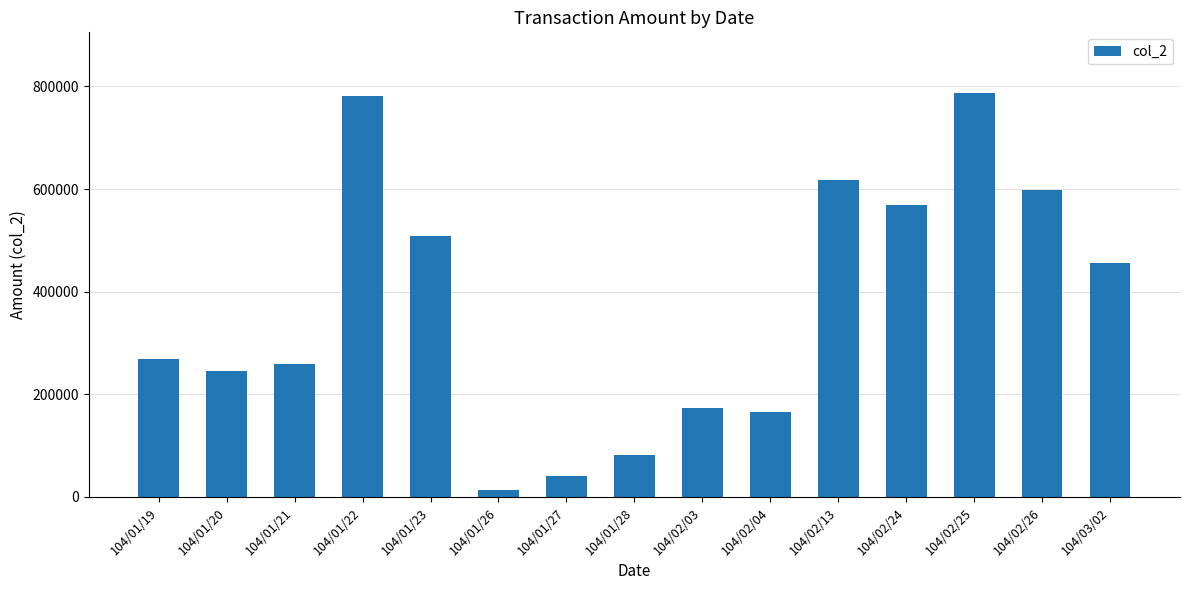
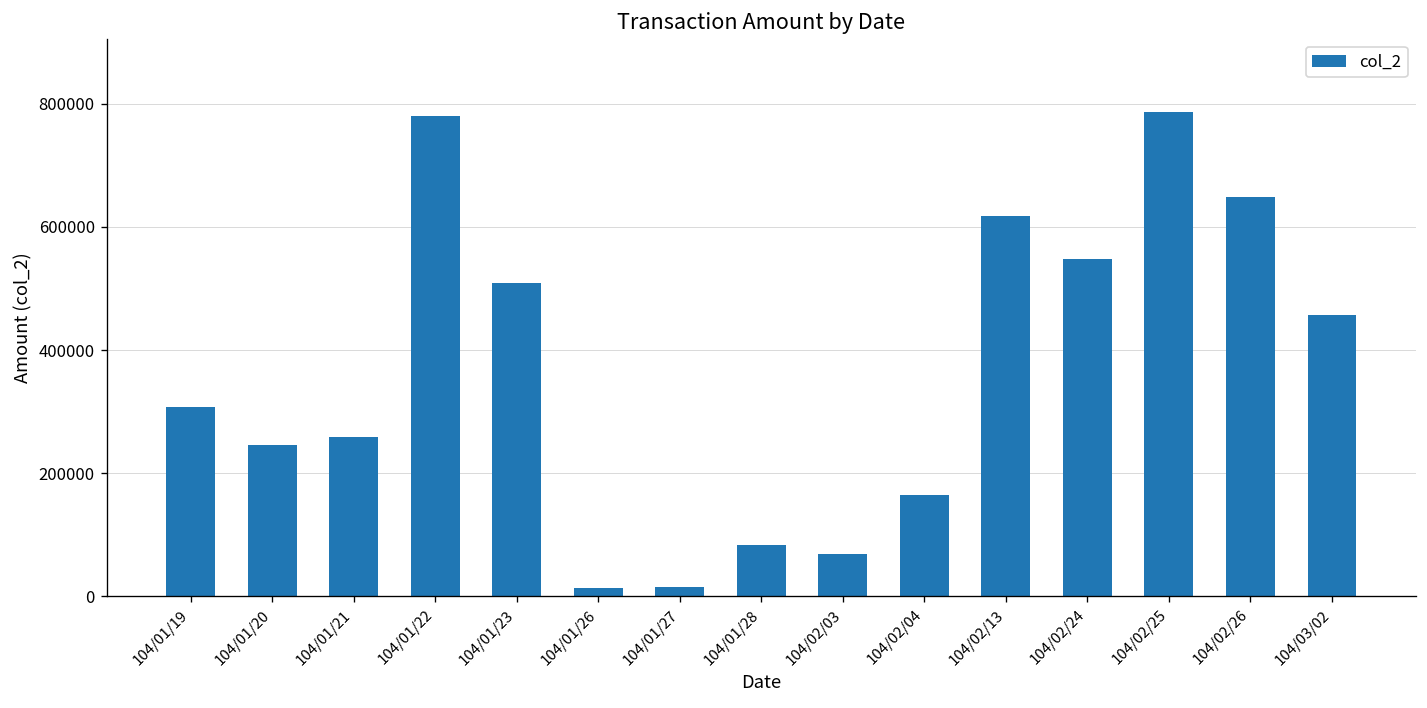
  {
-   "104/01/19": 270000,
+   "104/01/19": 310000,
    "104/01/20": 250000,
    "104/01/21": 260000,
    "104/01/22": 780000,
    "104/01/23": 510000,
    "104/01/26": 10000,
-   "104/01/27": 40000,
+   "104/01/27": 10000,
    "104/01/28": 80000,
-   "104/02/03": 170000,
+   "104/02/03": 70000,
    "104/02/04": 160000,
    "104/02/13": 620000,
-   "104/02/24": 570000,
+   "104/02/24": 550000,
    "104/02/25": 790000,
-   "104/02/26": 600000,
+   "104/02/26": 650000,
    "104/03/02": 460000
  }
